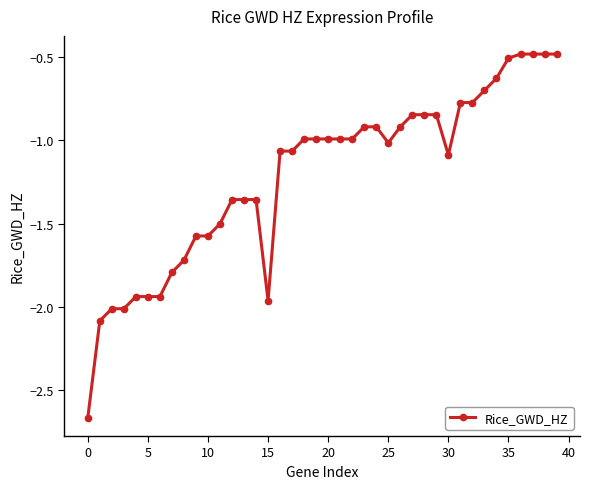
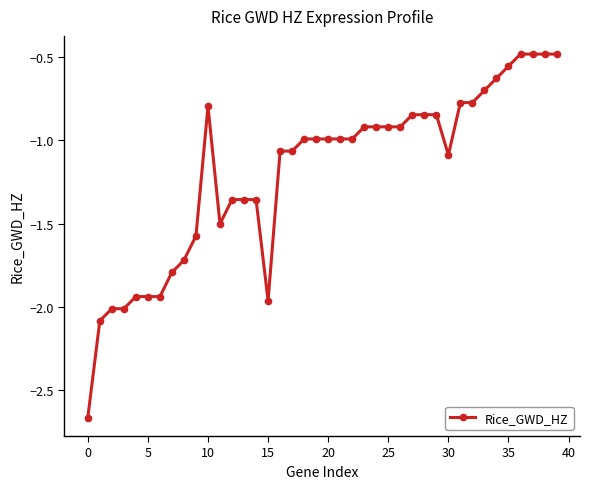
  {
    "0": -2.67,
    "5": -1.94,
-   "10": -1.57,
+   "10": -0.79,
    "15": -1.96,
    "20": -0.99,
-   "25": -1.02,
+   "25": -0.92,
    "30": -1.09,
-   "35": -0.51
+   "35": -0.55
  }
